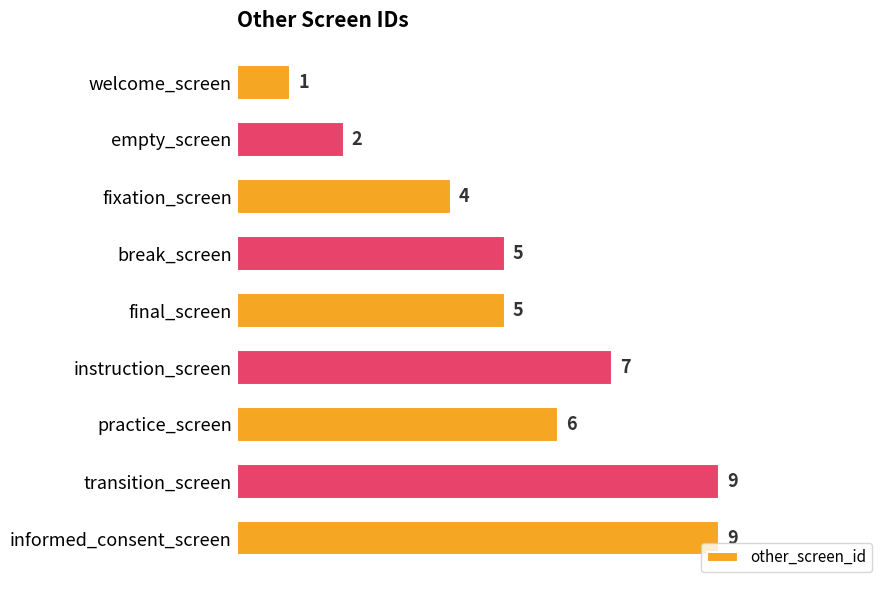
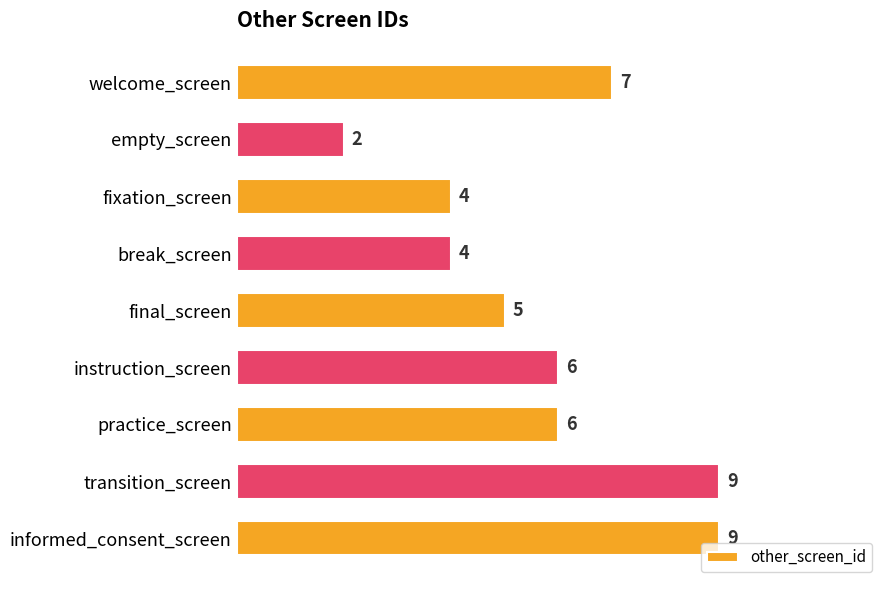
  {
-   "welcome_screen": 1,
+   "welcome_screen": 7,
    "empty_screen": 2,
    "fixation_screen": 4,
-   "break_screen": 5,
+   "break_screen": 4,
    "final_screen": 5,
-   "instruction_screen": 7,
+   "instruction_screen": 6,
    "practice_screen": 6,
    "transition_screen": 9
  }
